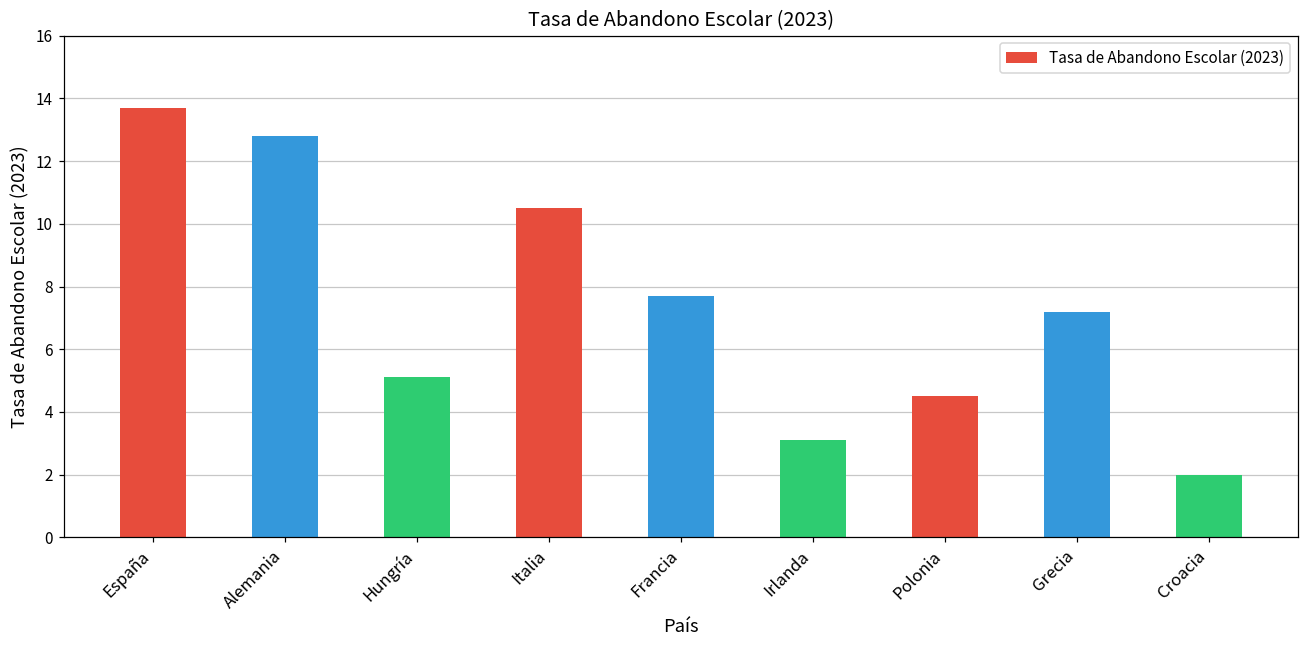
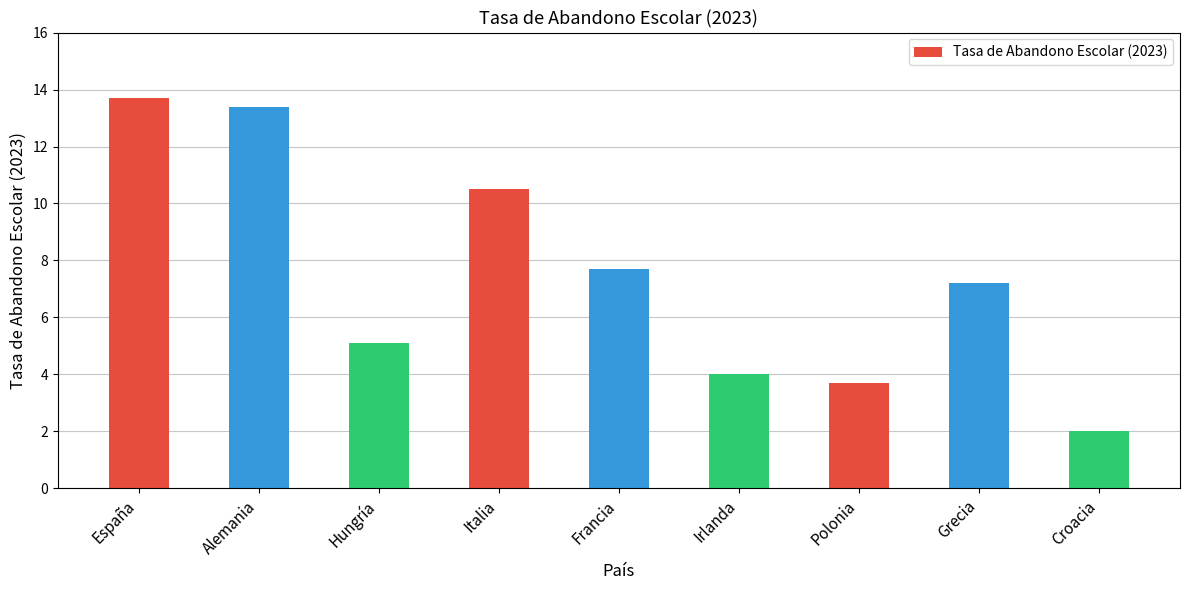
  {
    "España": 13.7,
-   "Alemania": 12.8,
+   "Alemania": 13.4,
    "Hungría": 5.1,
    "Italia": 10.5,
    "Francia": 7.7,
-   "Irlanda": 3.1,
-   "Polonia": 4.5,
+   "Irlanda": 4.0,
+   "Polonia": 3.7,
    "Grecia": 7.2,
    "Croacia": 2.0
  }
